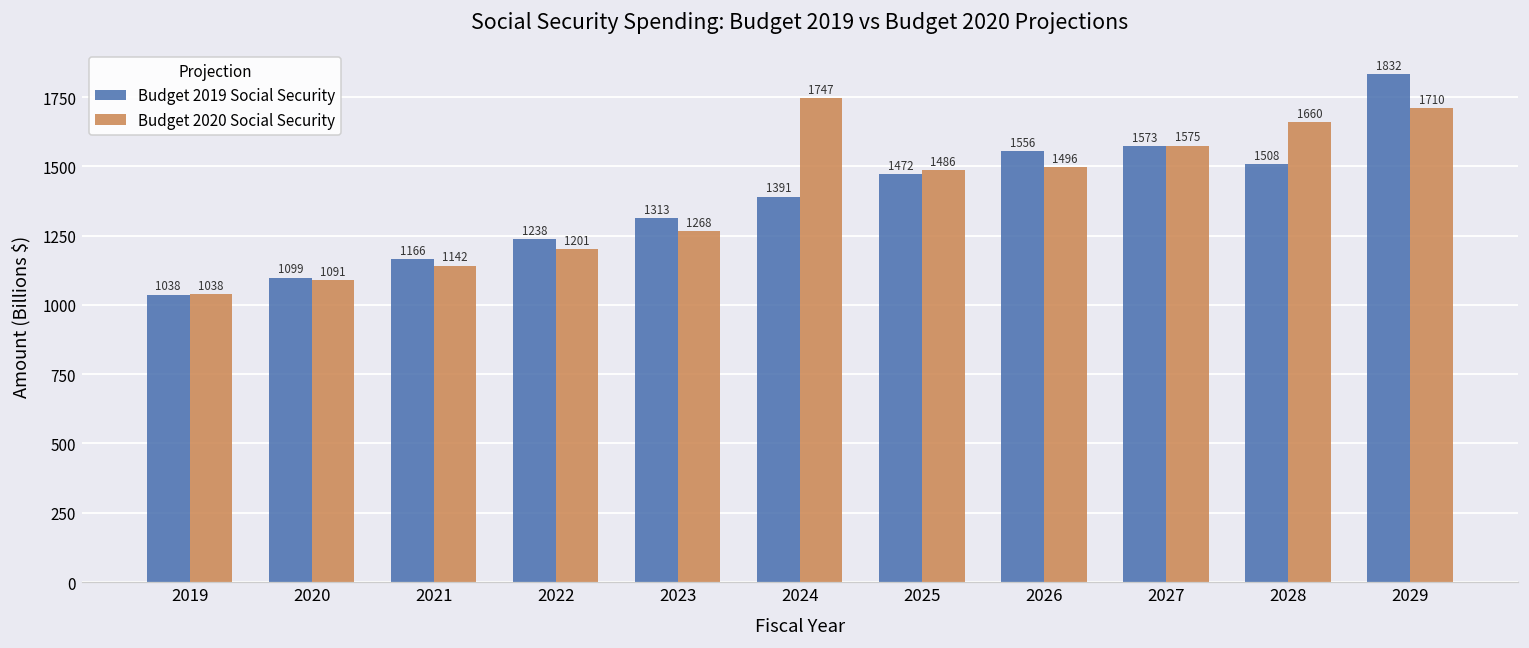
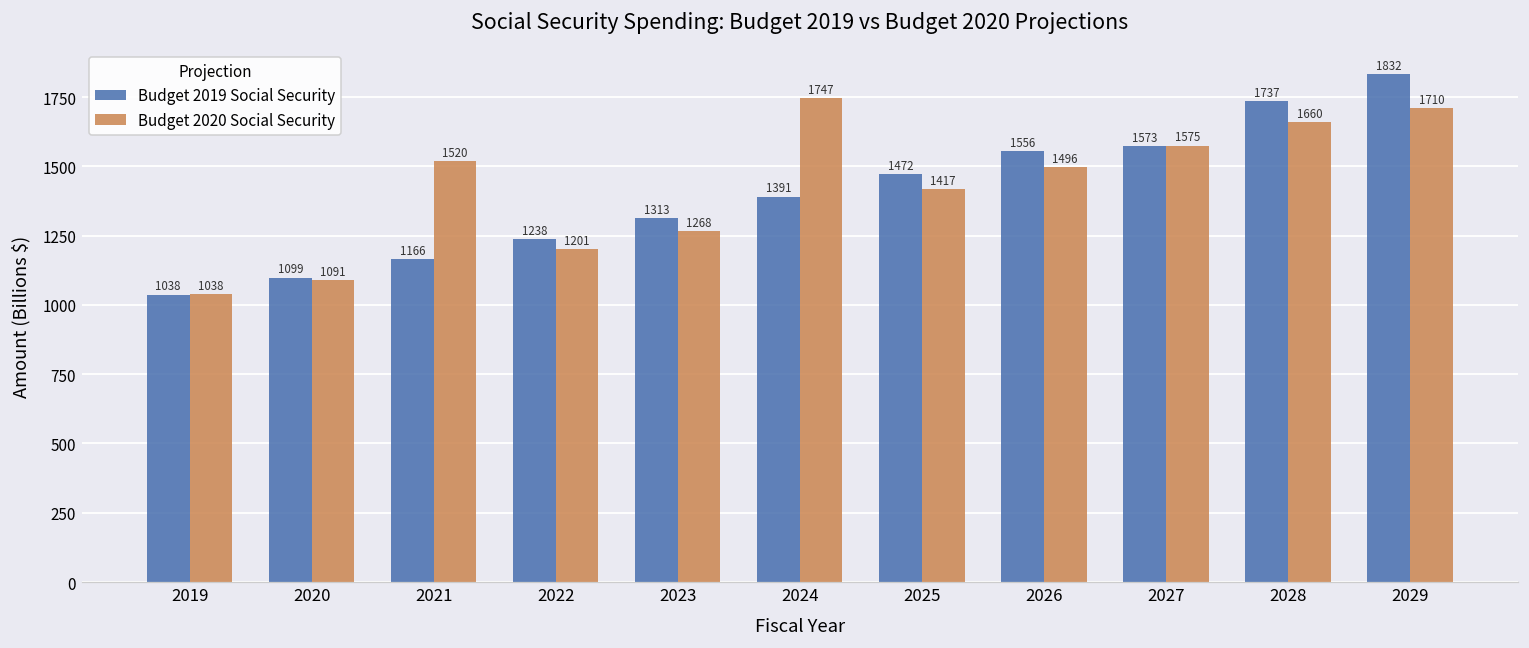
  {
    "Budget 2019 Social Security": {
      "2019": 1038,
      "2020": 1099,
      "2021": 1166,
      "2022": 1238,
      "2023": 1313,
      "2024": 1391,
      "2025": 1472,
      "2026": 1556,
      "2027": 1573,
-     "2028": 1508,
+     "2028": 1737,
      "2029": 1832
    },
    "Budget 2020 Social Security": {
      "2019": 1038,
      "2020": 1091,
-     "2021": 1142,
+     "2021": 1520,
      "2022": 1201,
      "2023": 1268,
      "2024": 1747,
-     "2025": 1486,
+     "2025": 1417,
      "2026": 1496,
      "2027": 1575,
      "2028": 1660,
      "2029": 1710
    }
  }
